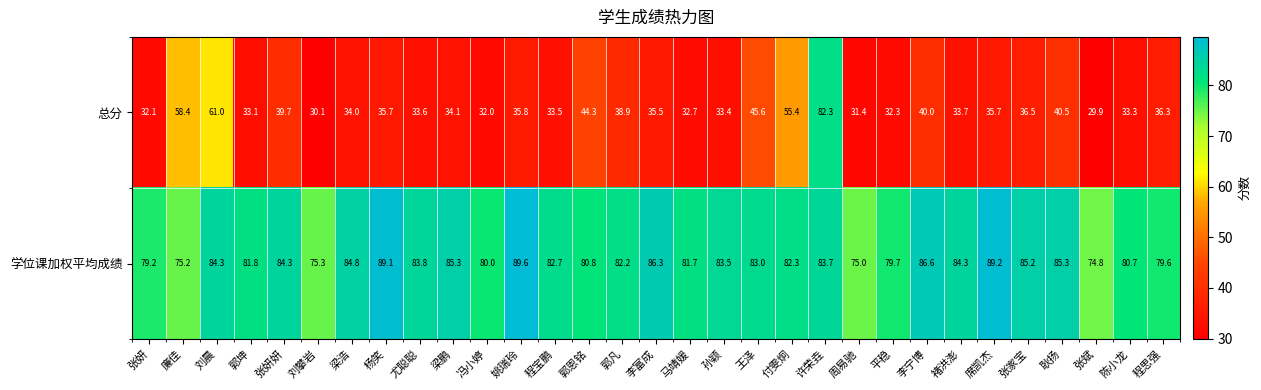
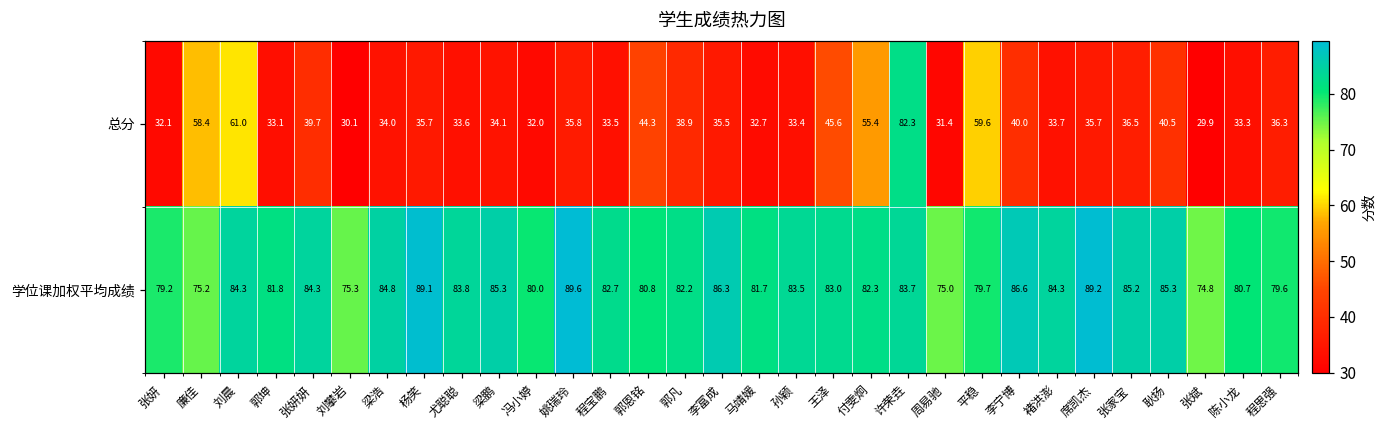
  {
    "总分": {
      "张妍": 32.1,
      "廉佳": 58.4,
      "刘晨": 61.0,
      "郭坤": 33.1,
      "张妍妍": 39.7,
      "刘攀岩": 30.1,
      "梁浩": 34.0,
      "杨笑": 35.7,
      "尤聪聪": 33.6,
      "梁鹏": 34.1,
      "冯小婷": 32.0,
      "姚瑞玲": 35.8,
      "程宝鹏": 33.5,
      "郭恩铭": 44.3,
      "郭凡": 38.9,
      "李富成": 35.5,
      "马靖媛": 32.7,
      "孙颖": 33.4,
      "王泽": 45.6,
      "付雯炯": 55.4,
      "许荣垚": 82.3,
      "周易驰": 31.4,
-     "平稳": 32.3,
+     "平稳": 59.6,
      "李宁博": 40.0,
      "褚洪澎": 33.7,
      "席凯杰": 35.7,
      "张家宝": 36.5,
      "耿扬": 40.5,
      "张斌": 29.9,
      "陈小龙": 33.3,
      "程思强": 36.3
    },
    "学位课加权平均成绩": {
      "张妍": 79.2,
      "廉佳": 75.2,
      "刘晨": 84.3,
      "郭坤": 81.8,
      "张妍妍": 84.3,
      "刘攀岩": 75.3,
      "梁浩": 84.8,
      "杨笑": 89.1,
      "尤聪聪": 83.8,
      "梁鹏": 85.3,
      "冯小婷": 80.0,
      "姚瑞玲": 89.6,
      "程宝鹏": 82.7,
      "郭恩铭": 80.8,
      "郭凡": 82.2,
      "李富成": 86.3,
      "马靖媛": 81.7,
      "孙颖": 83.5,
      "王泽": 83.0,
      "付雯炯": 82.3,
      "许荣垚": 83.7,
      "周易驰": 75.0,
      "平稳": 79.7,
      "李宁博": 86.6,
      "褚洪澎": 84.3,
      "席凯杰": 89.2,
      "张家宝": 85.2,
      "耿扬": 85.3,
      "张斌": 74.8,
      "陈小龙": 80.7,
      "程思强": 79.6
    }
  }
